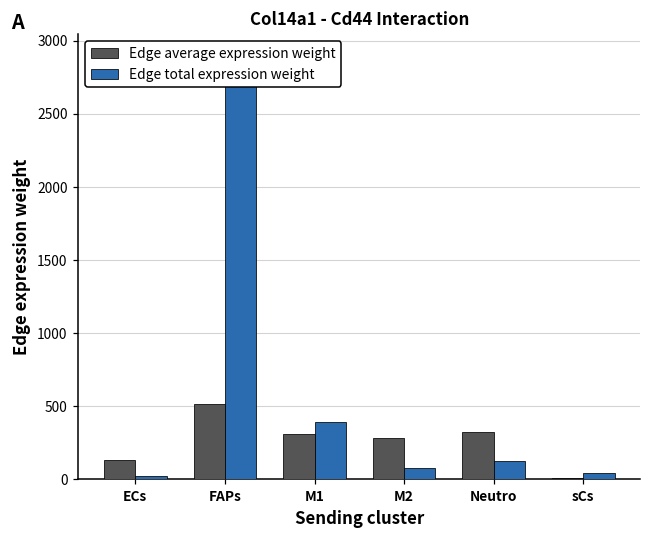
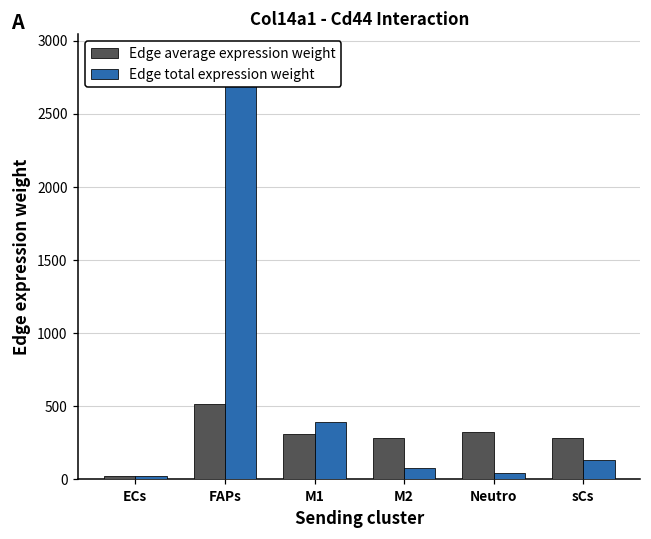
  {
    "Edge average expression weight": {
-     "ECs": 140,
+     "ECs": 20,
      "FAPs": 510,
      "M1": 310,
      "M2": 280,
      "Neutro": 320,
-     "sCs": 10
+     "sCs": 280
    },
    "Edge total expression weight": {
      "ECs": 20,
      "M1": 390,
      "M2": 80,
-     "Neutro": 120,
-     "sCs": 40
+     "Neutro": 40,
+     "sCs": 130
    }
  }
